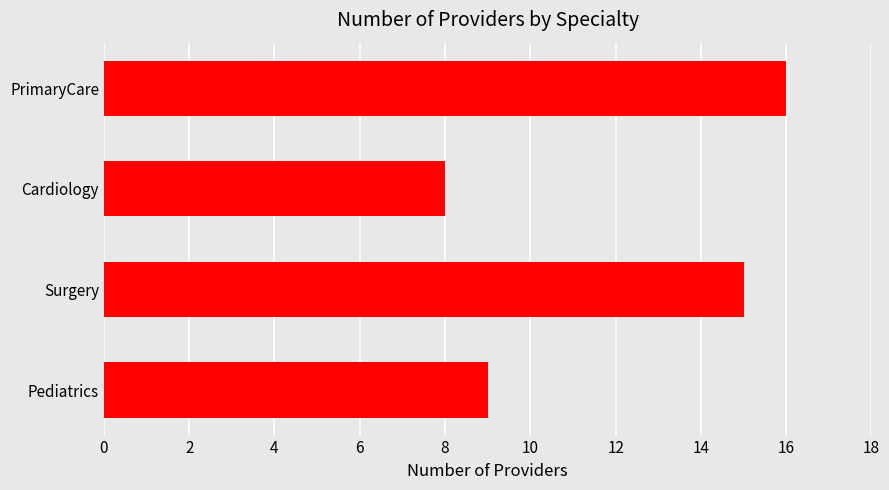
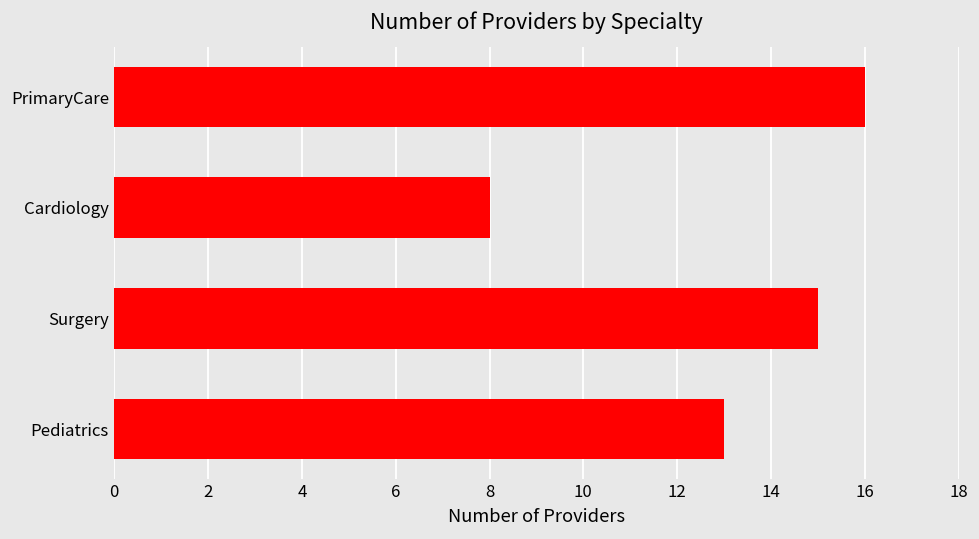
  {
    "PrimaryCare": 16,
    "Cardiology": 8,
    "Surgery": 15,
-   "Pediatrics": 9
+   "Pediatrics": 13
  }
